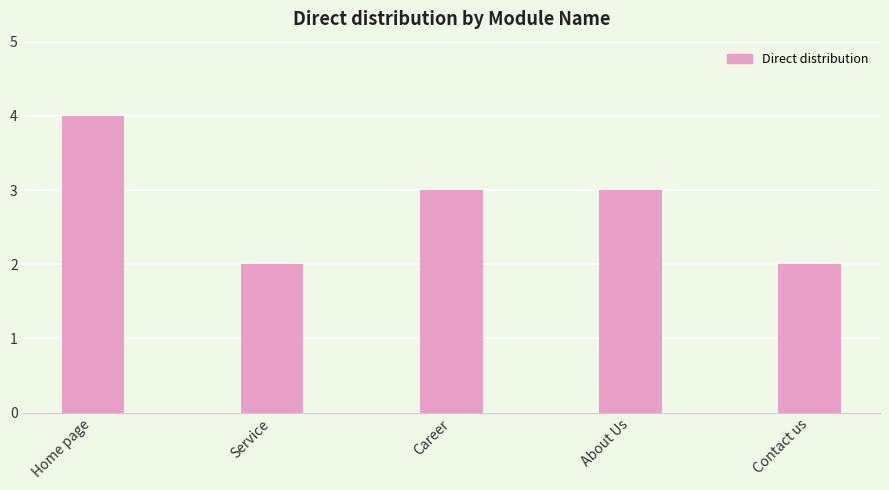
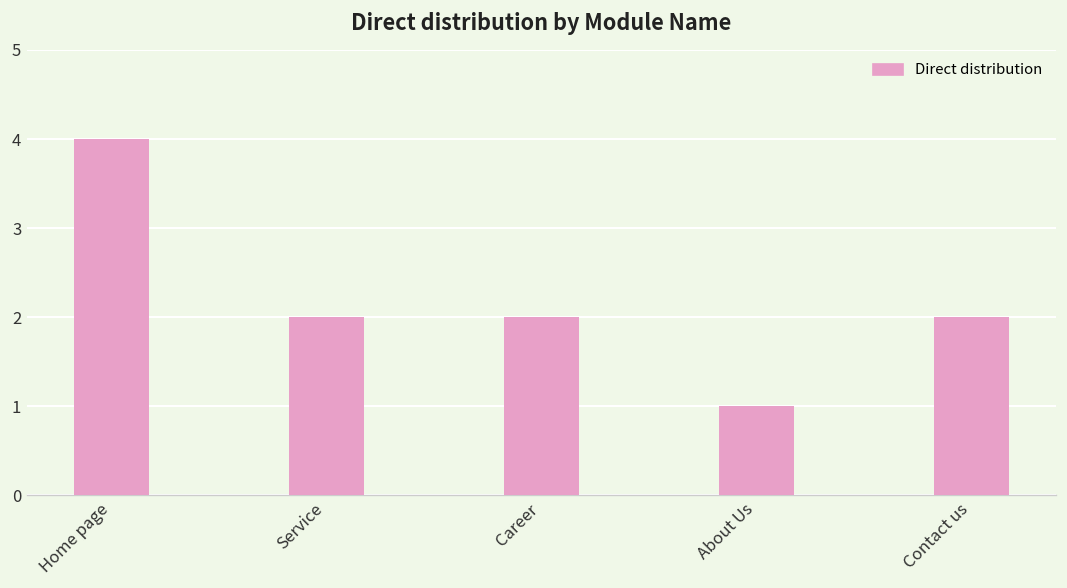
  {
    "Home page": 4,
    "Service": 2,
-   "Career": 3,
-   "About Us": 3,
+   "Career": 2,
+   "About Us": 1,
    "Contact us": 2
  }
